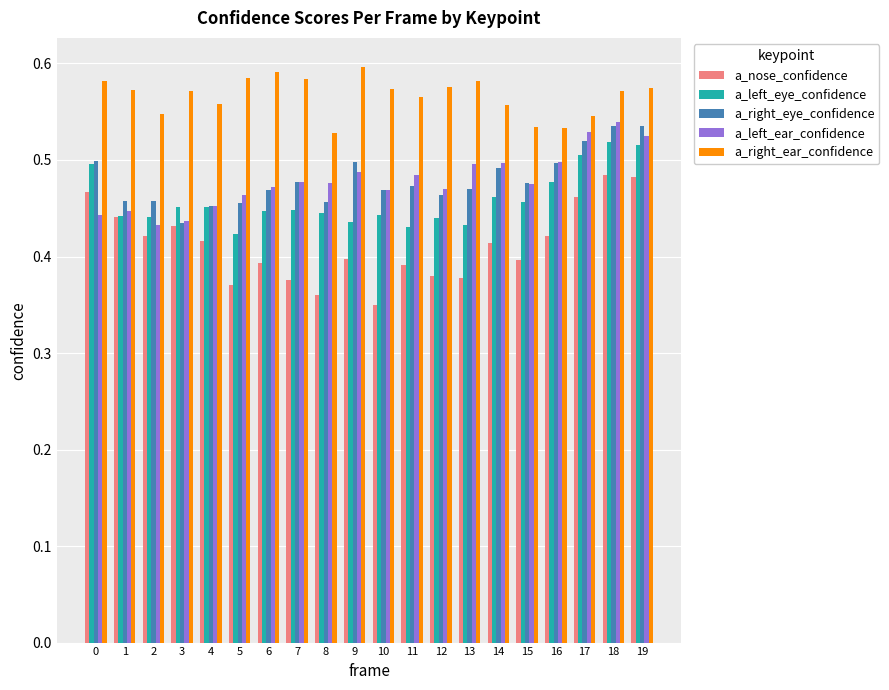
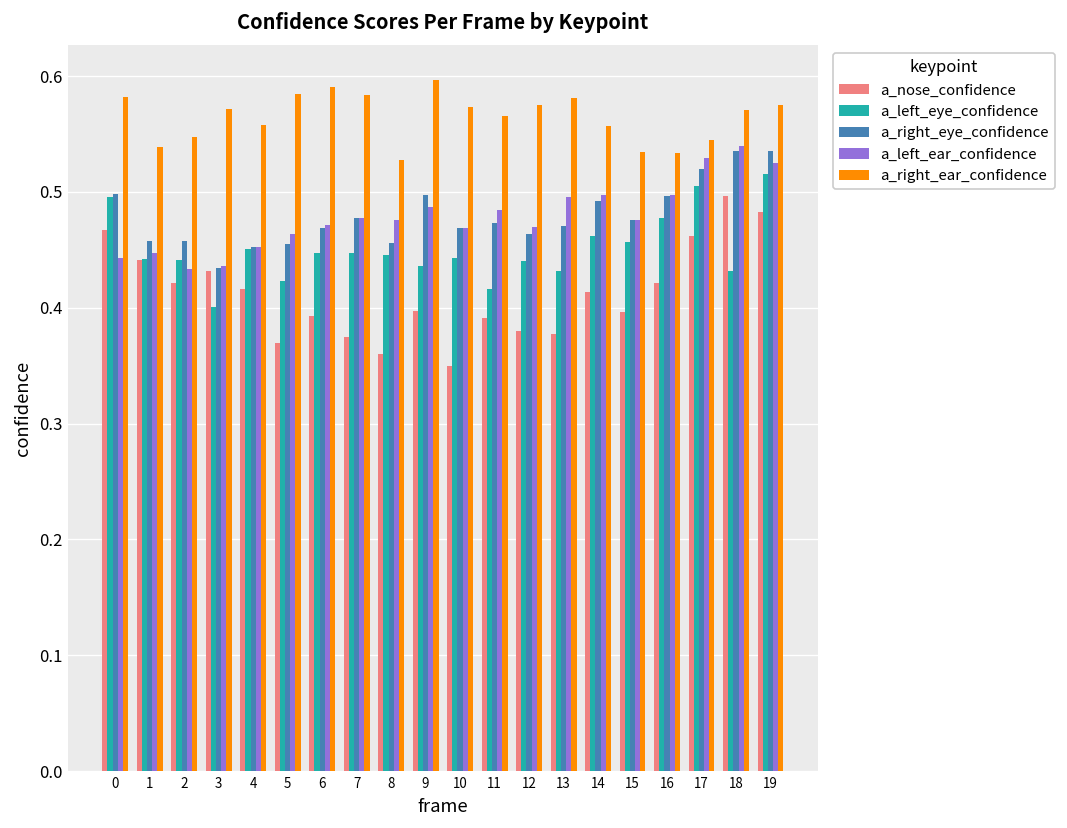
  {
    "a_nose_confidence": {
      "0": 0.47,
      "1": 0.44,
      "2": 0.42,
      "3": 0.43,
      "4": 0.42,
      "5": 0.37,
      "6": 0.39,
      "7": 0.38,
      "8": 0.36,
      "9": 0.40,
      "10": 0.35,
      "11": 0.39,
      "12": 0.38,
      "13": 0.38,
      "14": 0.41,
      "15": 0.40,
      "16": 0.42,
      "17": 0.46,
-     "18": 0.48,
+     "18": 0.50,
      "19": 0.48
    },
    "a_left_eye_confidence": {
      "0": 0.50,
      "1": 0.44,
      "2": 0.44,
-     "3": 0.45,
+     "3": 0.40,
      "4": 0.45,
      "5": 0.42,
      "6": 0.45,
      "7": 0.45,
      "8": 0.45,
      "9": 0.44,
      "10": 0.44,
-     "11": 0.43,
+     "11": 0.42,
      "12": 0.44,
      "13": 0.43,
      "14": 0.46,
      "15": 0.46,
      "16": 0.48,
      "17": 0.51,
-     "18": 0.52,
+     "18": 0.43,
      "19": 0.52
    },
    "a_right_eye_confidence": {
      "0": 0.50,
      "1": 0.46,
      "2": 0.46,
      "3": 0.43,
      "4": 0.45,
      "5": 0.45,
      "6": 0.47,
      "7": 0.48,
      "8": 0.46,
      "9": 0.50,
      "10": 0.47,
      "11": 0.47,
      "12": 0.46,
      "13": 0.47,
      "14": 0.49,
      "15": 0.48,
      "16": 0.50,
      "17": 0.52,
      "18": 0.54,
      "19": 0.54
    },
    "a_left_ear_confidence": {
      "0": 0.44,
      "1": 0.45,
      "2": 0.43,
      "3": 0.44,
      "4": 0.45,
      "5": 0.46,
      "6": 0.47,
      "7": 0.48,
      "8": 0.48,
      "9": 0.49,
      "10": 0.47,
      "11": 0.48,
      "12": 0.47,
      "13": 0.50,
      "14": 0.50,
      "15": 0.48,
      "16": 0.50,
      "17": 0.53,
      "18": 0.54,
      "19": 0.53
    },
    "a_right_ear_confidence": {
      "0": 0.58,
-     "1": 0.57,
+     "1": 0.54,
      "2": 0.55,
      "3": 0.57,
      "4": 0.56,
      "5": 0.59,
      "6": 0.59,
      "7": 0.58,
      "8": 0.53,
      "9": 0.60,
      "10": 0.57,
      "11": 0.57,
      "12": 0.58,
      "13": 0.58,
      "14": 0.56,
      "15": 0.53,
      "16": 0.53,
      "17": 0.55,
      "18": 0.57,
      "19": 0.57
    }
  }
